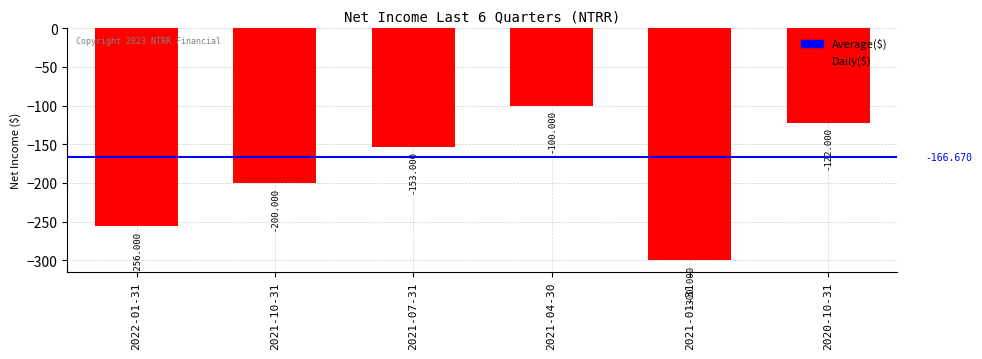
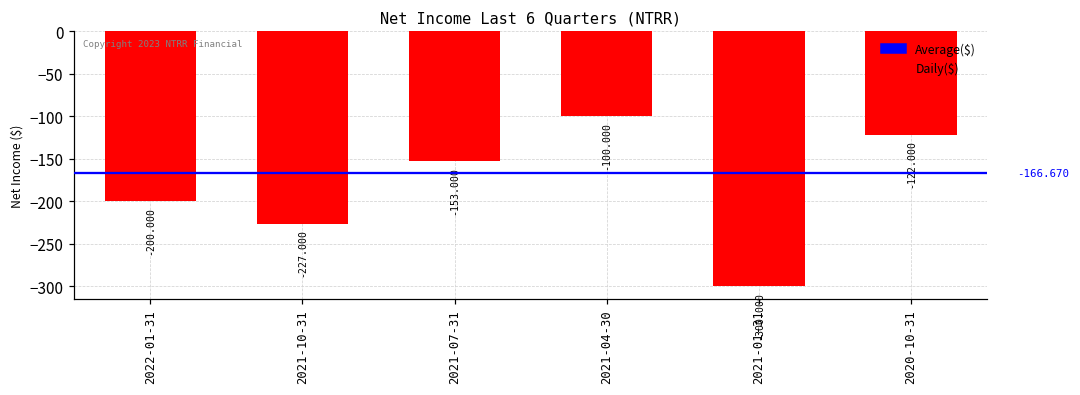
  {
-   "2022-01-31": -256.000,
-   "2021-10-31": -200.000,
+   "2022-01-31": -200.000,
+   "2021-10-31": -227.000,
    "2021-07-31": -153.000,
    "2021-04-30": -100.000,
    "2021-01-31": -300.000,
    "2020-10-31": -122.000
  }
